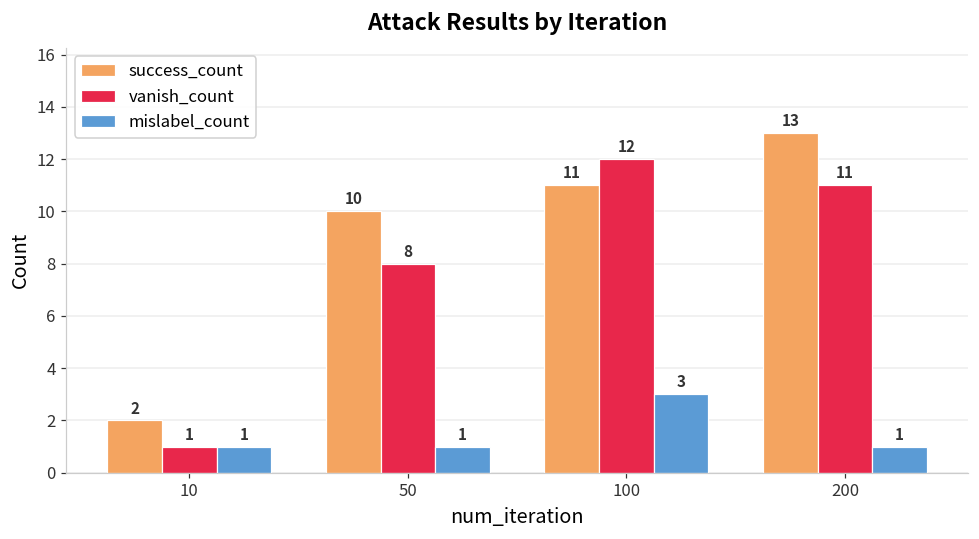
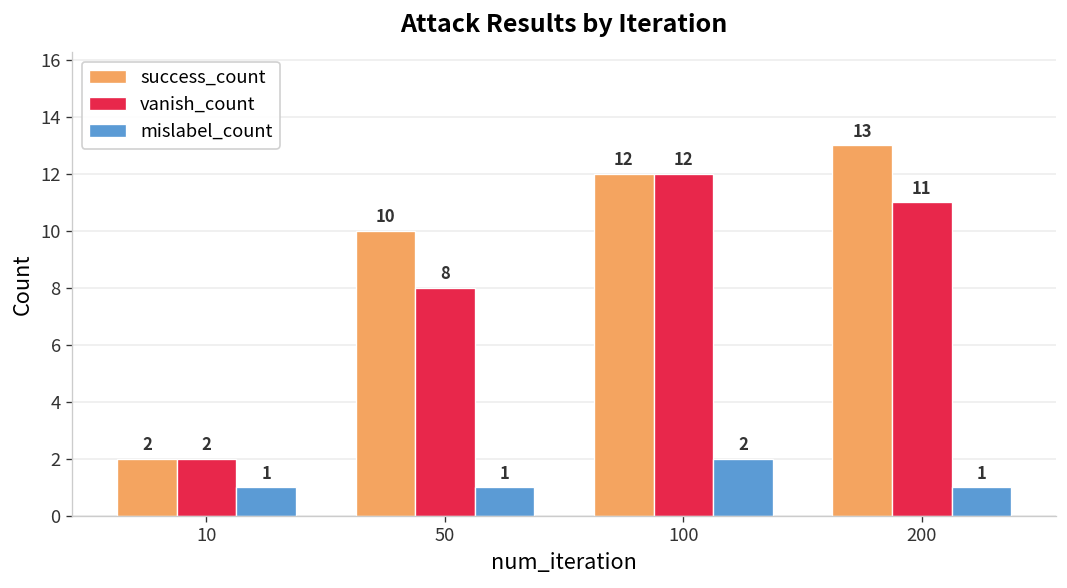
  {
    "success_count": {
      "10": 2,
      "50": 10,
-     "100": 11,
+     "100": 12,
      "200": 13
    },
    "vanish_count": {
-     "10": 1,
+     "10": 2,
      "50": 8,
      "100": 12,
      "200": 11
    },
    "mislabel_count": {
      "10": 1,
      "50": 1,
-     "100": 3,
+     "100": 2,
      "200": 1
    }
  }
